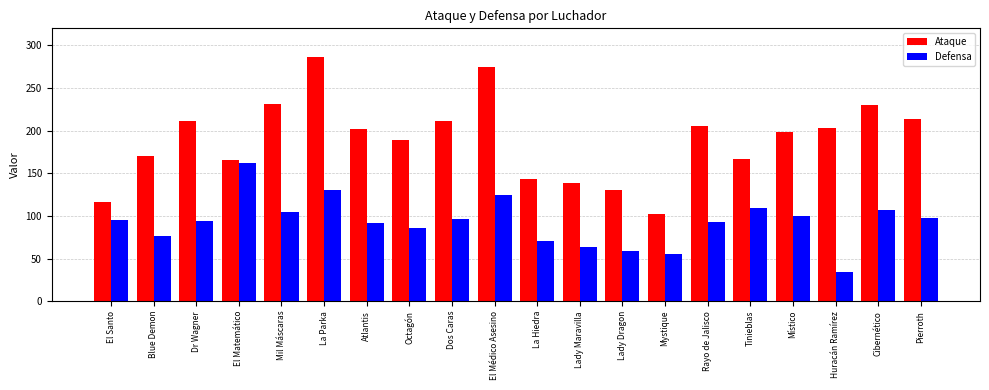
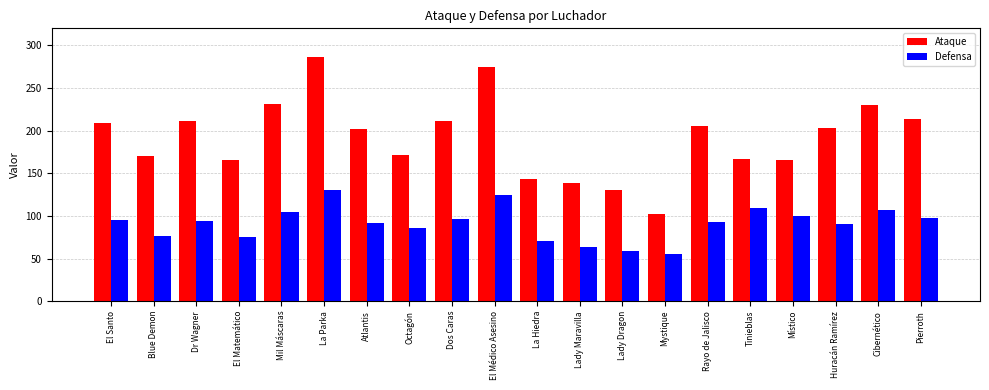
  {
    "Ataque": {
-     "El Santo": 120,
+     "El Santo": 210,
      "Blue Demon": 170,
      "Dr Wagner": 210,
      "El Matemático": 170,
      "Mil Máscaras": 230,
      "La Parka": 290,
      "Atlantis": 200,
-     "Octagón": 190,
+     "Octagón": 170,
      "Dos Caras": 210,
      "El Médico Asesino": 280,
      "La Hiedra": 140,
      "Lady Maravilla": 140,
      "Lady Dragon": 130,
      "Mystique": 100,
      "Rayo de Jalisco": 210,
      "Tinieblas": 170,
-     "Místico": 200,
+     "Místico": 170,
      "Huracán Ramírez": 200,
      "Cibernético": 230,
      "Pierroth": 210
    },
    "Defensa": {
      "El Santo": 100,
      "Blue Demon": 80,
      "Dr Wagner": 90,
-     "El Matemático": 160,
+     "El Matemático": 80,
      "Mil Máscaras": 110,
      "La Parka": 130,
      "Atlantis": 90,
      "Octagón": 90,
      "Dos Caras": 100,
      "El Médico Asesino": 130,
      "La Hiedra": 70,
      "Lady Maravilla": 60,
      "Lady Dragon": 60,
      "Mystique": 60,
      "Rayo de Jalisco": 90,
      "Tinieblas": 110,
      "Místico": 100,
-     "Huracán Ramírez": 30,
+     "Huracán Ramírez": 90,
      "Cibernético": 110,
      "Pierroth": 100
    }
  }
